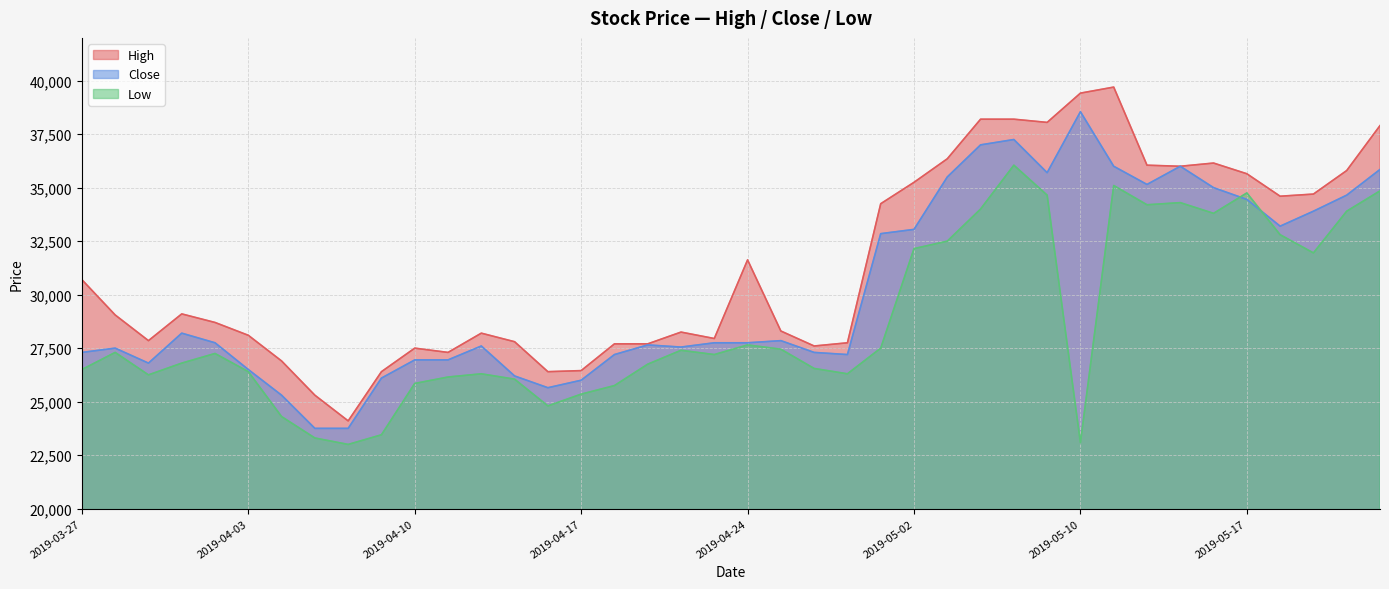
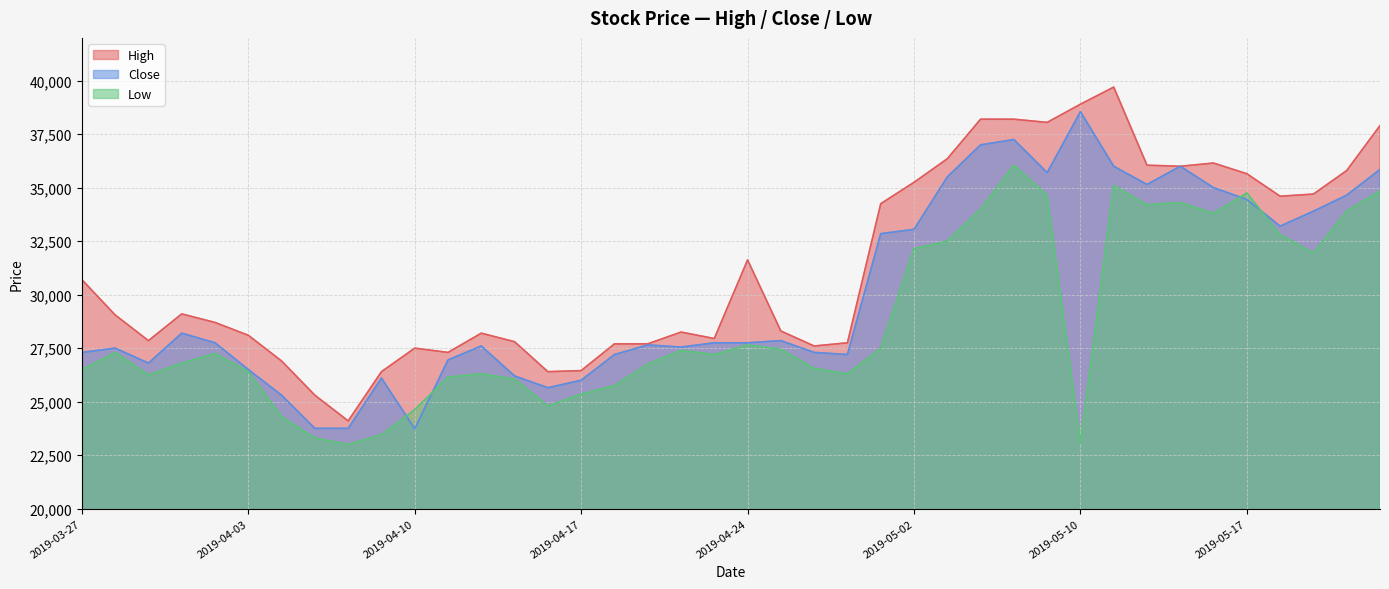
  {
    "High": {
      "2019-03-27": "30,700",
      "2019-04-03": "28,100",
      "2019-04-10": "27,500",
      "2019-04-17": "26,500",
      "2019-04-24": "31,600",
      "2019-05-02": "35,300",
-     "2019-05-10": "39,400",
+     "2019-05-10": "38,900",
      "2019-05-17": "35,700"
    },
    "Close": {
      "2019-03-27": "27,300",
-     "2019-04-10": "27,000",
+     "2019-04-10": "23,700",
      "2019-04-17": "26,000",
      "2019-05-02": "33,100",
      "2019-05-10": "38,600",
      "2019-05-17": "34,500"
    },
    "Low": {
      "2019-03-27": "26,500",
-     "2019-04-10": "25,900",
+     "2019-04-10": "24,600",
      "2019-04-17": "25,400",
      "2019-05-02": "32,200",
      "2019-05-10": "23,100",
      "2019-05-17": "34,800"
    }
  }
